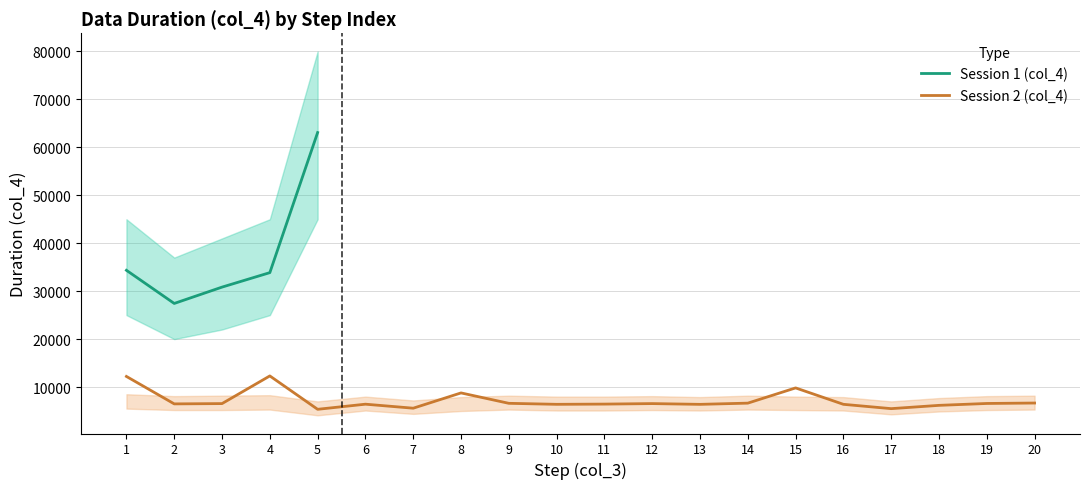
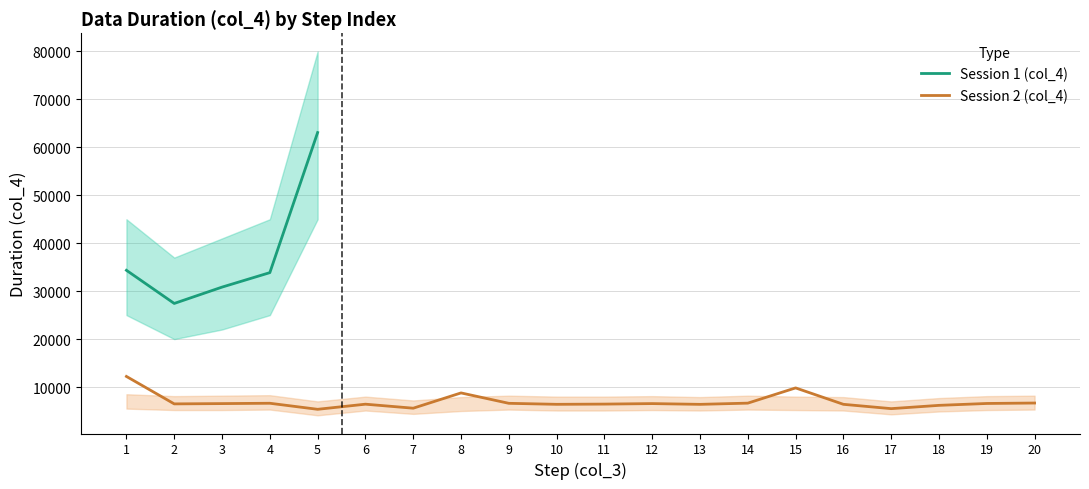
  {
    "Session 1 (col_4)": {
      "1": 34000,
      "2": 27000,
      "3": 31000,
      "4": 34000,
      "5": 63000
    },
    "Session 2 (col_4)": {
      "1": 12000,
      "2": 6000,
      "3": 7000,
-     "4": 12000,
+     "4": 7000,
      "5": 5000,
      "6": 6000,
      "7": 6000,
      "8": 9000,
      "9": 7000,
      "10": 6000,
      "11": 6000,
      "12": 7000,
      "13": 6000,
      "14": 7000,
      "15": 10000,
      "16": 6000,
      "17": 5000,
      "18": 6000,
      "19": 7000,
      "20": 7000
    }
  }
